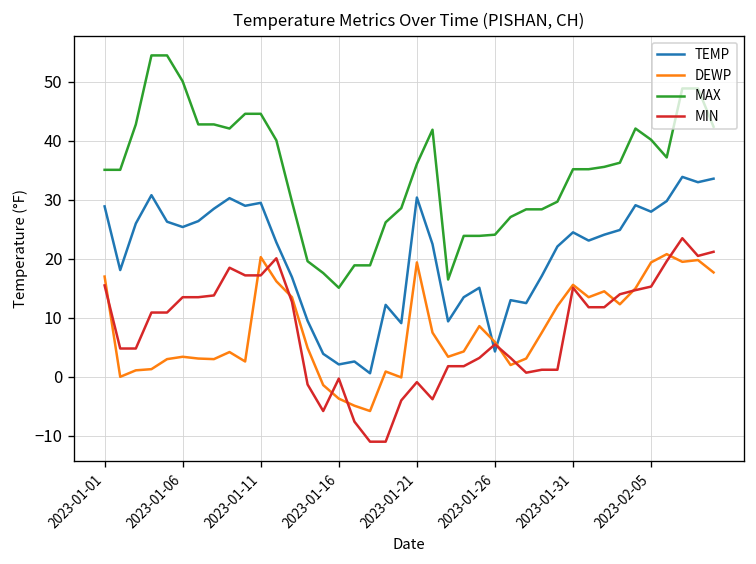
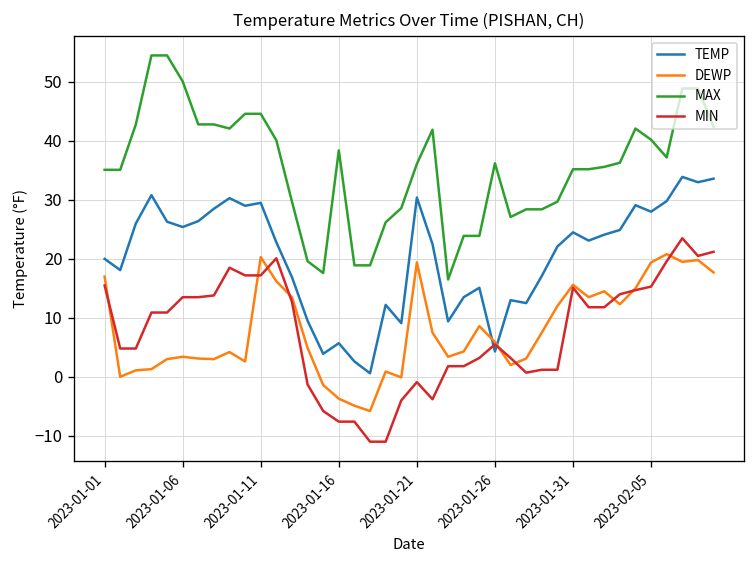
  {
    "TEMP": {
-     "2023-01-01": 29,
+     "2023-01-01": 20,
      "2023-01-06": 25,
      "2023-01-11": 30,
-     "2023-01-16": 2,
+     "2023-01-16": 6,
      "2023-01-21": 30,
      "2023-01-26": 4,
      "2023-01-31": 25,
      "2023-02-05": 28
    },
    "DEWP": {
      "2023-01-01": 17,
      "2023-01-06": 3,
      "2023-01-11": 20,
      "2023-01-16": -4,
      "2023-01-21": 19,
      "2023-02-05": 19
    },
    "MAX": {
      "2023-01-01": 35,
      "2023-01-06": 50,
      "2023-01-11": 45,
-     "2023-01-16": 15,
+     "2023-01-16": 38,
      "2023-01-21": 36,
-     "2023-01-26": 24,
+     "2023-01-26": 36,
      "2023-01-31": 35,
      "2023-02-05": 40
    },
    "MIN": {
      "2023-01-01": 16,
      "2023-01-06": 14,
      "2023-01-11": 17,
-     "2023-01-16": 0,
+     "2023-01-16": -8,
      "2023-01-21": -1,
      "2023-02-05": 15
    }
  }
